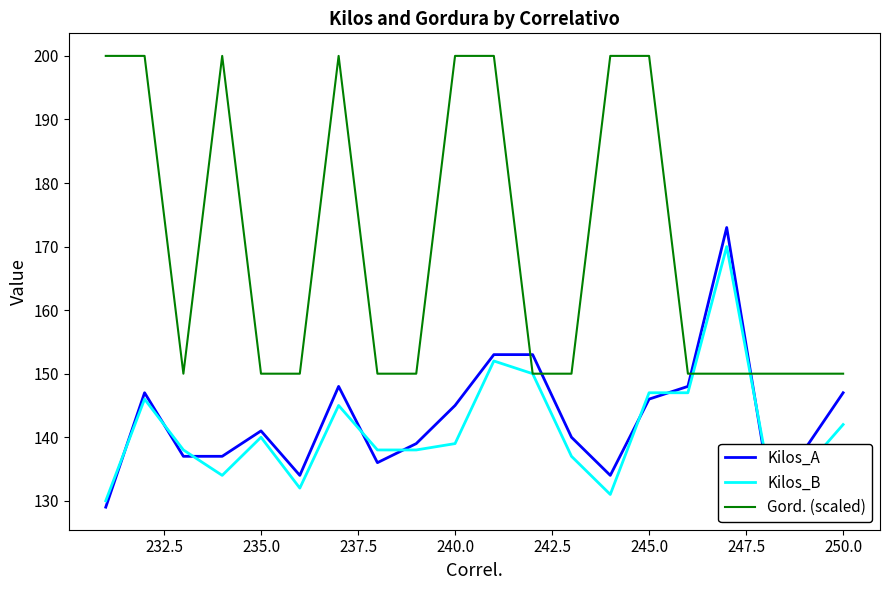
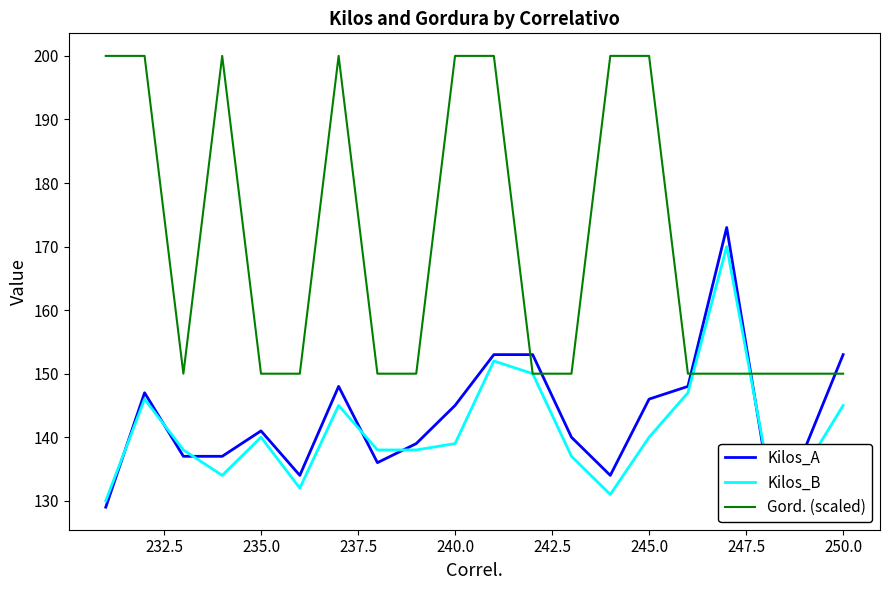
  {
    "Kilos_A": {
      "235.0": 141,
      "240.0": 145,
      "245.0": 146,
-     "250.0": 147
+     "250.0": 153
    },
    "Kilos_B": {
      "235.0": 140,
      "240.0": 139,
-     "245.0": 147,
-     "250.0": 142
+     "245.0": 140,
+     "250.0": 145
    },
    "Gord. (scaled)": {
      "235.0": 150,
      "240.0": 200,
      "245.0": 200,
      "250.0": 150
    }
  }
